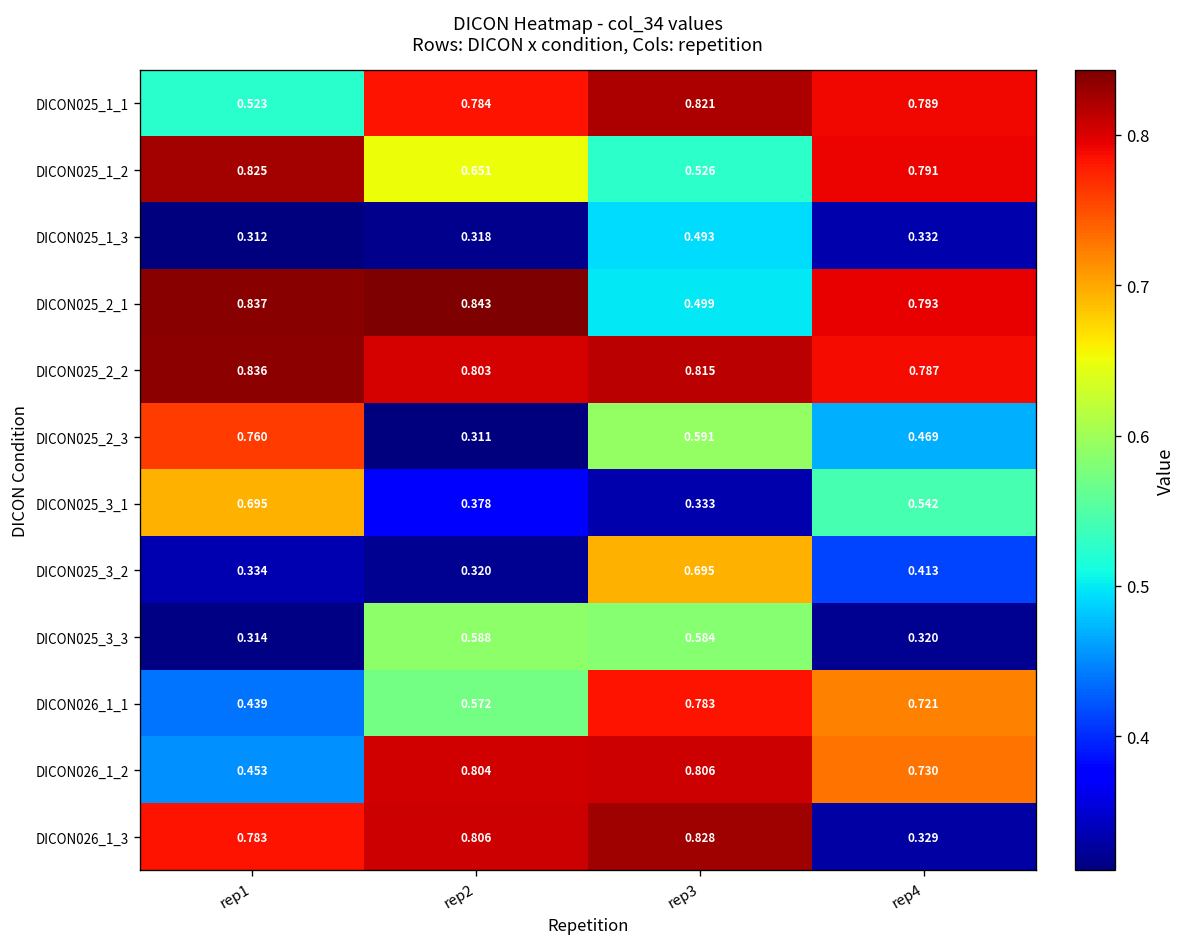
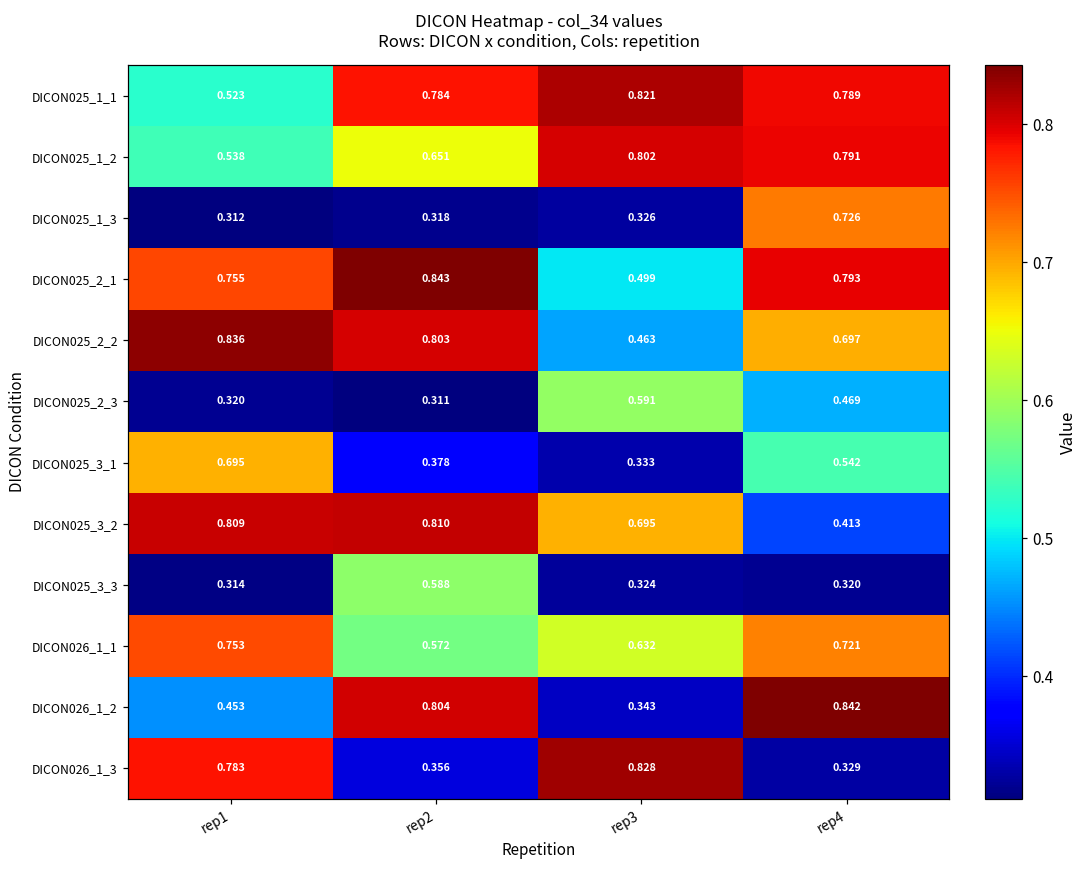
  {
    "DICON025_1_1": {
      "rep1": 0.523,
      "rep2": 0.784,
      "rep3": 0.821,
      "rep4": 0.789
    },
    "DICON025_1_2": {
-     "rep1": 0.825,
+     "rep1": 0.538,
      "rep2": 0.651,
-     "rep3": 0.526,
+     "rep3": 0.802,
      "rep4": 0.791
    },
    "DICON025_1_3": {
      "rep1": 0.312,
      "rep2": 0.318,
-     "rep3": 0.493,
-     "rep4": 0.332
+     "rep3": 0.326,
+     "rep4": 0.726
    },
    "DICON025_2_1": {
-     "rep1": 0.837,
+     "rep1": 0.755,
      "rep2": 0.843,
      "rep3": 0.499,
      "rep4": 0.793
    },
    "DICON025_2_2": {
      "rep1": 0.836,
      "rep2": 0.803,
-     "rep3": 0.815,
-     "rep4": 0.787
+     "rep3": 0.463,
+     "rep4": 0.697
    },
    "DICON025_2_3": {
-     "rep1": 0.760,
+     "rep1": 0.320,
      "rep2": 0.311,
      "rep3": 0.591,
      "rep4": 0.469
    },
    "DICON025_3_1": {
      "rep1": 0.695,
      "rep2": 0.378,
      "rep3": 0.333,
      "rep4": 0.542
    },
    "DICON025_3_2": {
-     "rep1": 0.334,
-     "rep2": 0.320,
+     "rep1": 0.809,
+     "rep2": 0.810,
      "rep3": 0.695,
      "rep4": 0.413
    },
    "DICON025_3_3": {
      "rep1": 0.314,
      "rep2": 0.588,
-     "rep3": 0.584,
+     "rep3": 0.324,
      "rep4": 0.320
    },
    "DICON026_1_1": {
-     "rep1": 0.439,
+     "rep1": 0.753,
      "rep2": 0.572,
-     "rep3": 0.783,
+     "rep3": 0.632,
      "rep4": 0.721
    },
    "DICON026_1_2": {
      "rep1": 0.453,
      "rep2": 0.804,
-     "rep3": 0.806,
-     "rep4": 0.730
+     "rep3": 0.343,
+     "rep4": 0.842
    },
    "DICON026_1_3": {
      "rep1": 0.783,
-     "rep2": 0.806,
+     "rep2": 0.356,
      "rep3": 0.828,
      "rep4": 0.329
    }
  }
